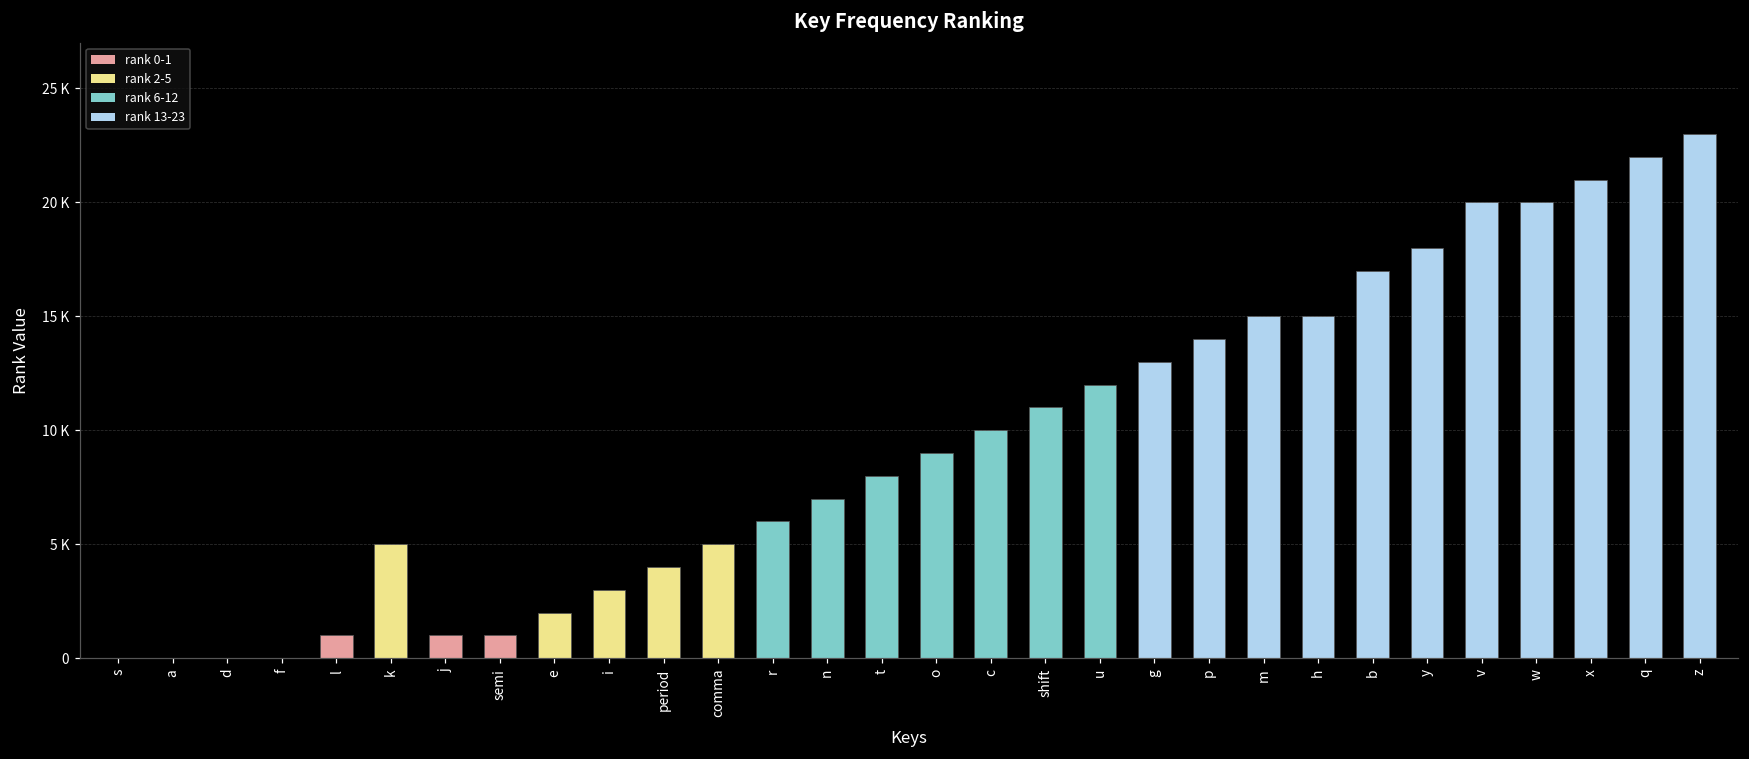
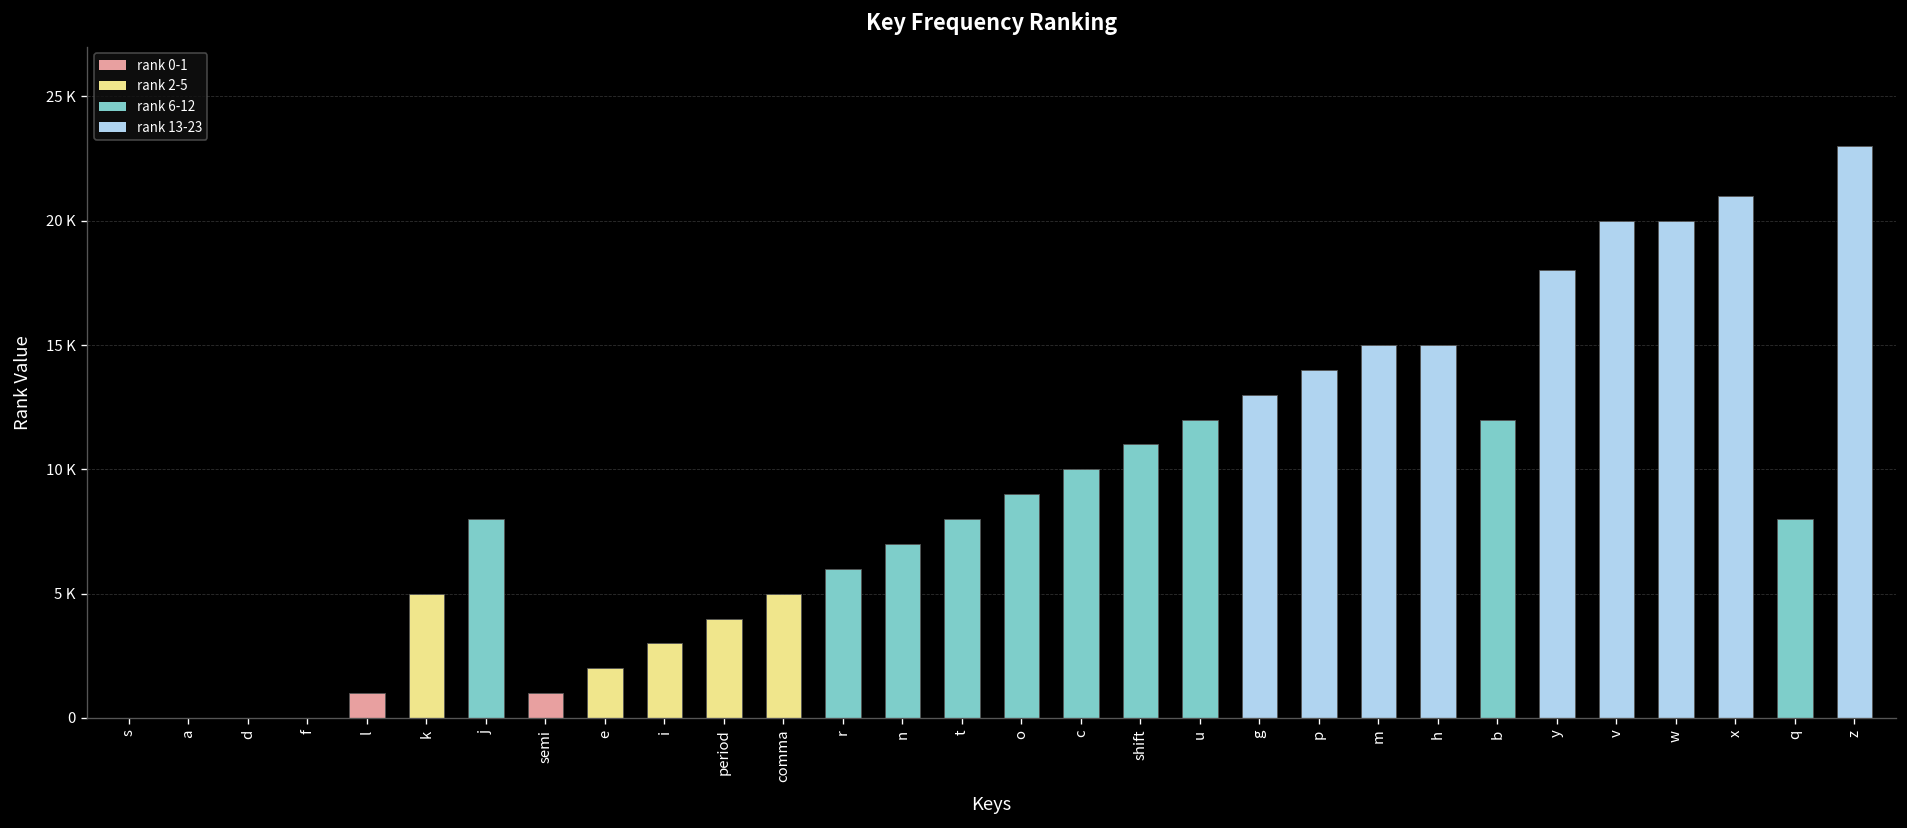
  {
    "s": 0,
    "a": 0,
    "d": 0,
    "f": 0,
    "l": 1000,
    "k": 5000,
-   "j": 1000,
+   "j": 8000,
    "semi": 1000,
    "e": 2000,
    "i": 3000,
    "period": 4000,
    "comma": 5000,
    "r": 6000,
    "n": 7000,
    "t": 8000,
    "o": 9000,
    "c": 10000,
    "shift": 11000,
    "u": 12000,
    "g": 13000,
    "p": 14000,
    "m": 15000,
    "h": 15000,
-   "b": 17000,
+   "b": 12000,
    "y": 18000,
    "v": 20000,
    "w": 20000,
    "x": 21000,
-   "q": 22000,
+   "q": 8000,
    "z": 23000
  }
